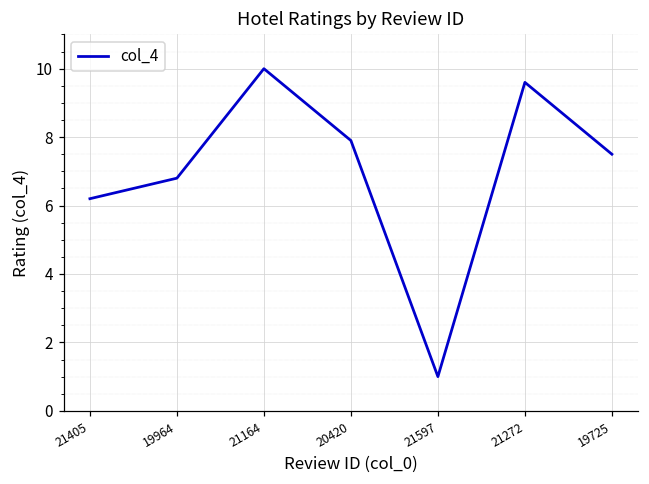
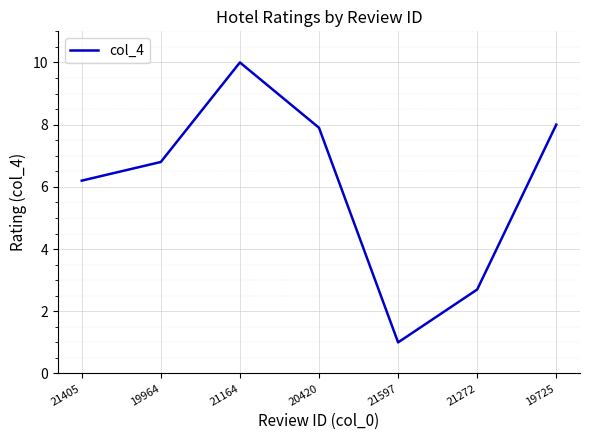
  {
    "21405": 6.2,
    "19964": 6.8,
    "21164": 10.0,
    "20420": 7.9,
    "21597": 1.0,
-   "21272": 9.6,
-   "19725": 7.5
+   "21272": 2.7,
+   "19725": 8.0
  }
